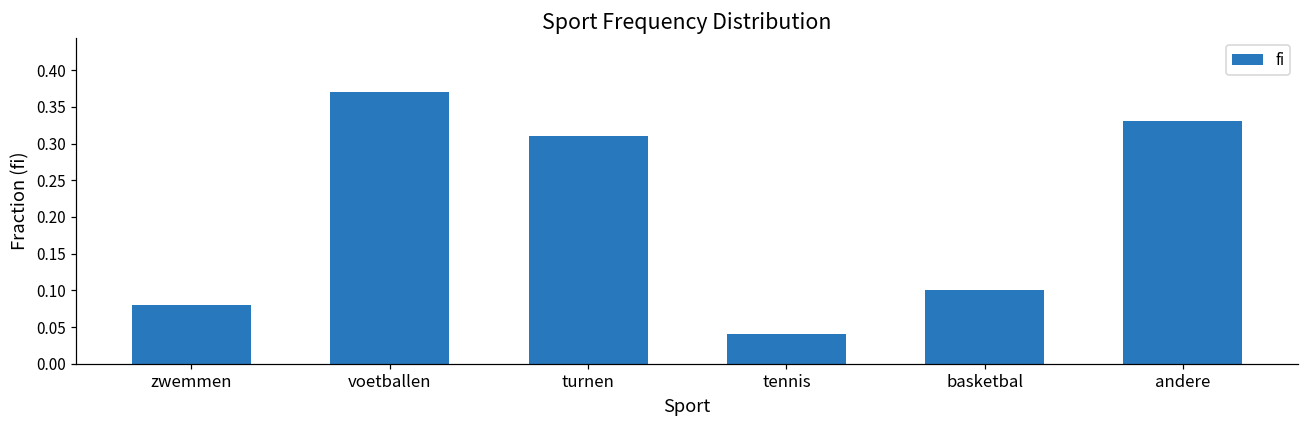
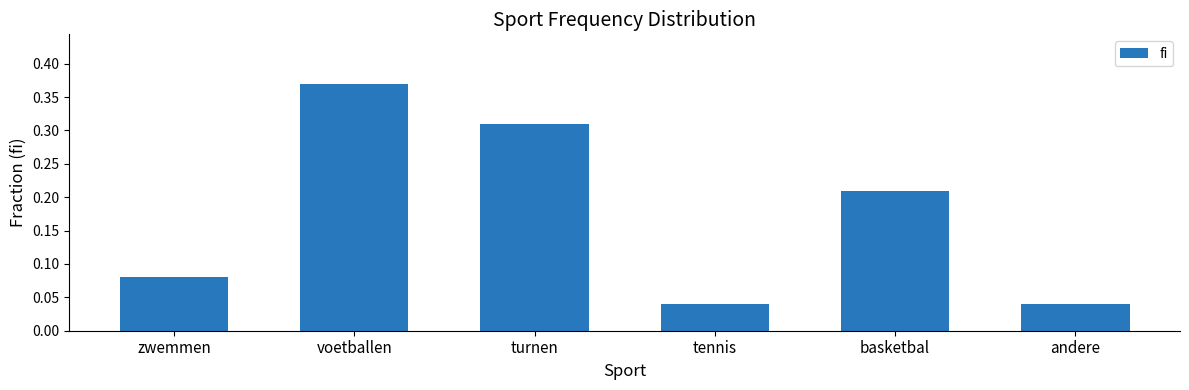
  {
    "zwemmen": 0.08,
    "voetballen": 0.37,
    "turnen": 0.31,
    "tennis": 0.04,
-   "basketbal": 0.10,
-   "andere": 0.33
+   "basketbal": 0.21,
+   "andere": 0.04
  }
